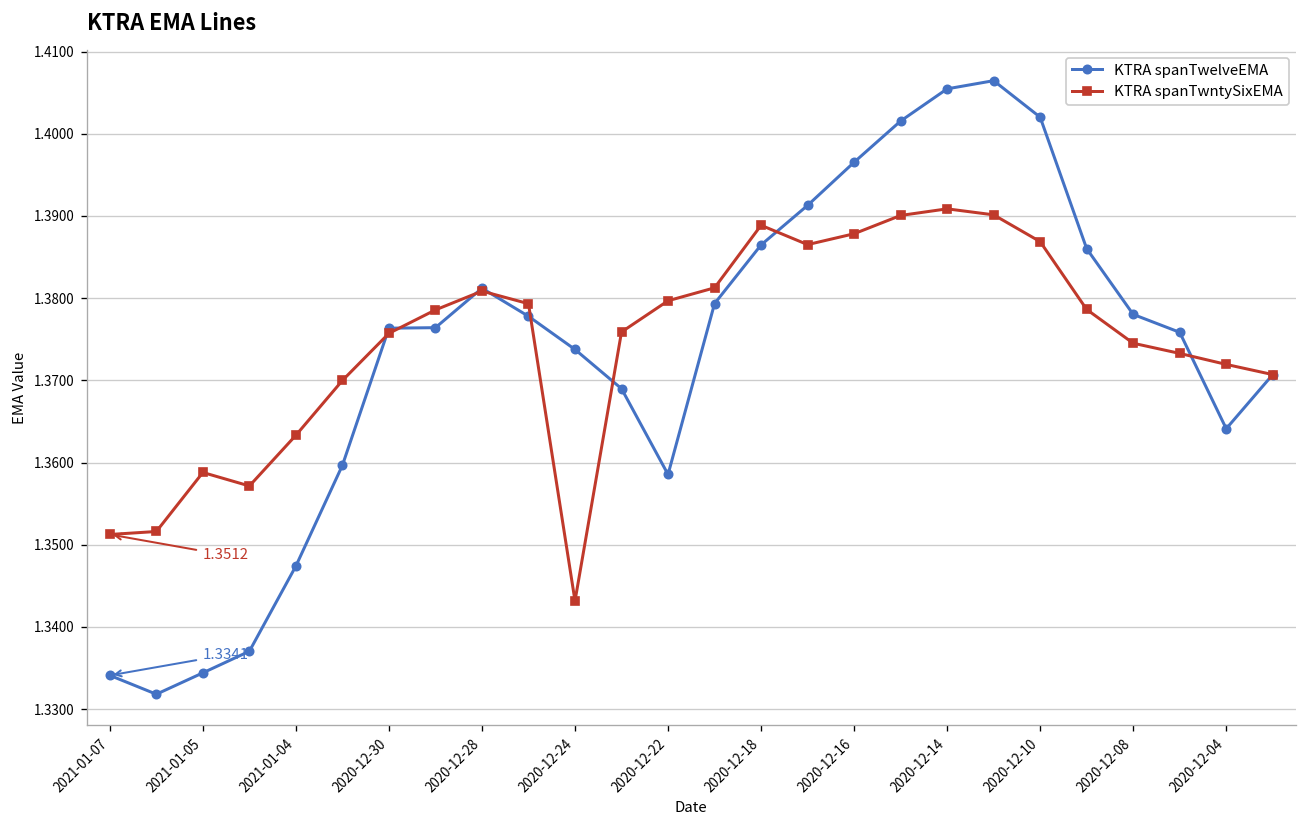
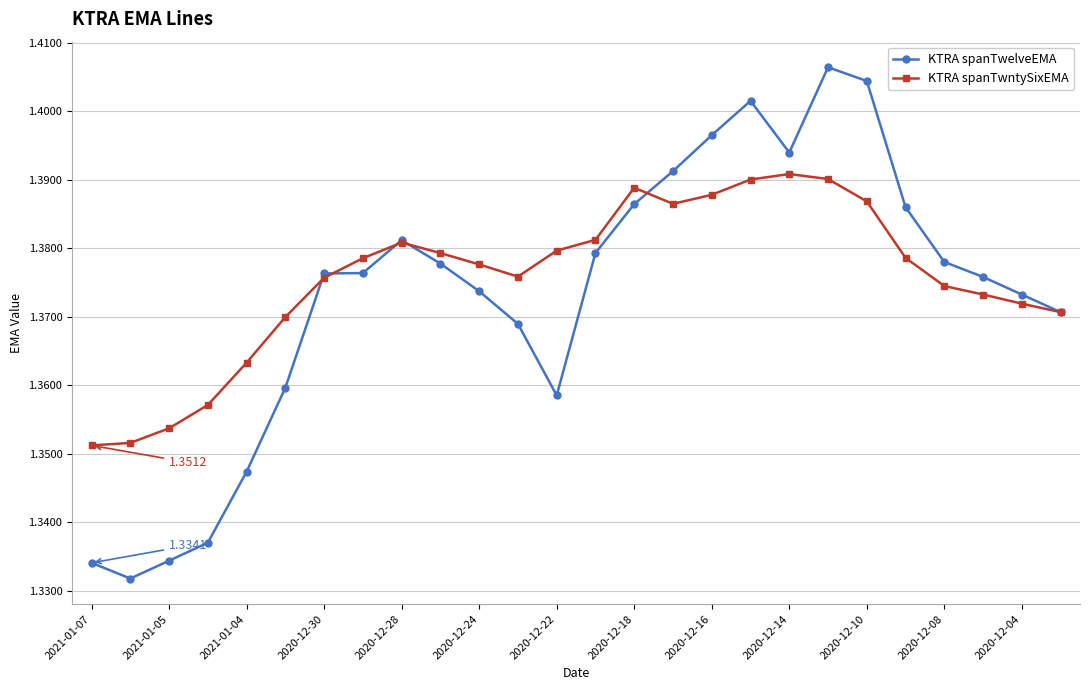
  {
    "KTRA spanTwelveEMA": {
      "2021-01-07": 1.334,
      "2020-12-30": 1.376,
      "2020-12-24": 1.374,
      "2020-12-22": 1.359,
      "2020-12-18": 1.386,
      "2020-12-16": 1.397,
-     "2020-12-14": 1.405,
-     "2020-12-10": 1.402,
+     "2020-12-14": 1.394,
+     "2020-12-10": 1.404,
      "2020-12-08": 1.378,
-     "2020-12-04": 1.364
+     "2020-12-04": 1.373
    },
    "KTRA spanTwntySixEMA": {
      "2021-01-07": 1.351,
-     "2021-01-05": 1.359,
+     "2021-01-05": 1.354,
      "2020-12-30": 1.376,
-     "2020-12-24": 1.343,
+     "2020-12-24": 1.378,
      "2020-12-22": 1.380,
      "2020-12-18": 1.389,
      "2020-12-16": 1.388,
      "2020-12-14": 1.391,
      "2020-12-10": 1.387,
      "2020-12-08": 1.375,
      "2020-12-04": 1.372
    }
  }
